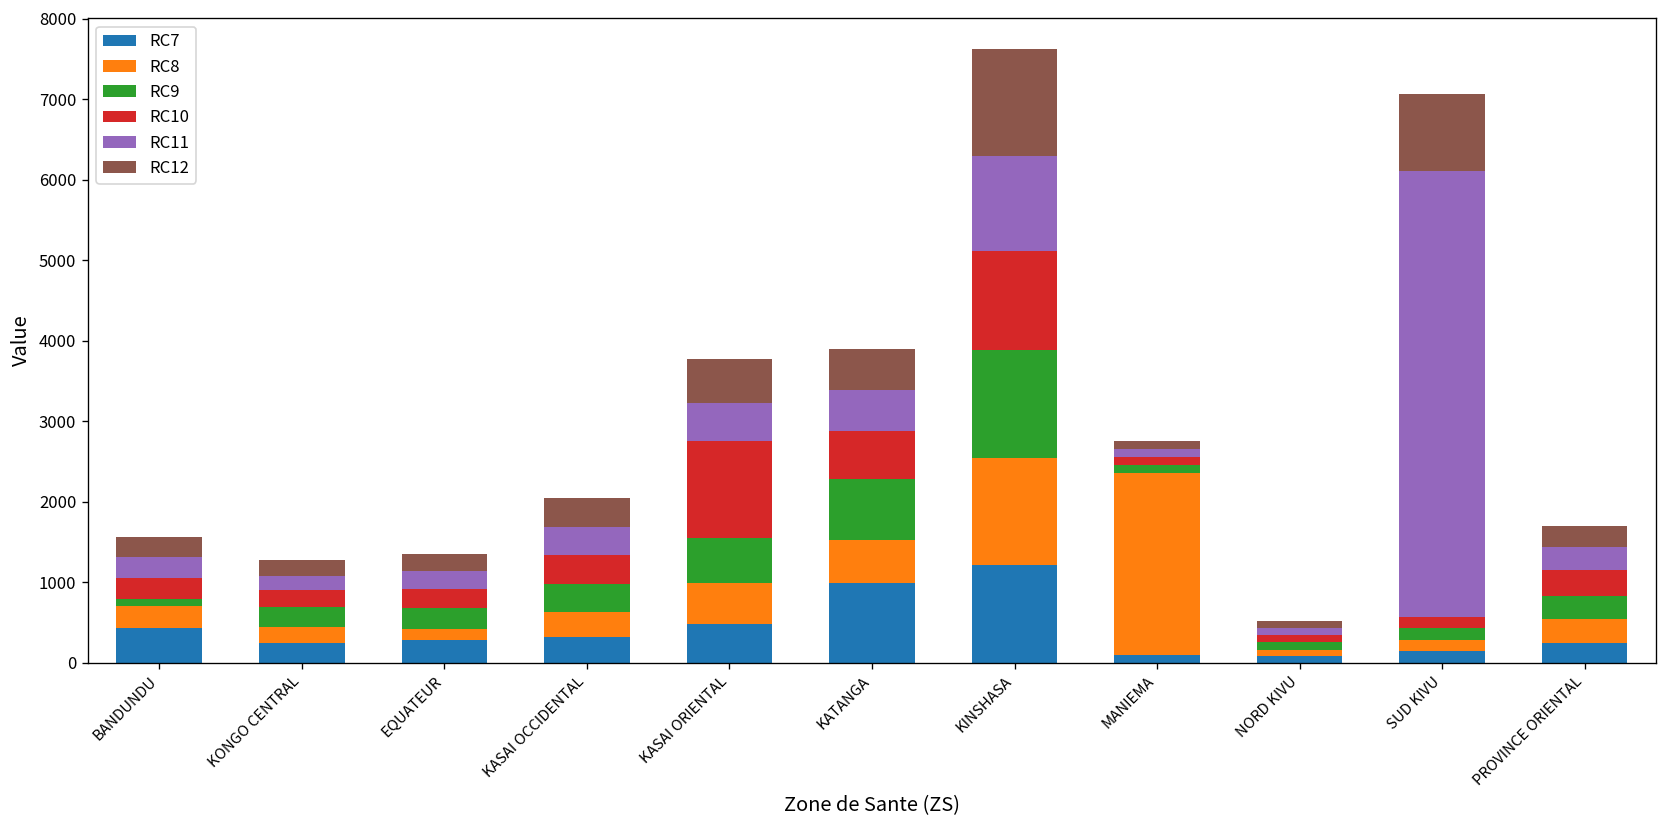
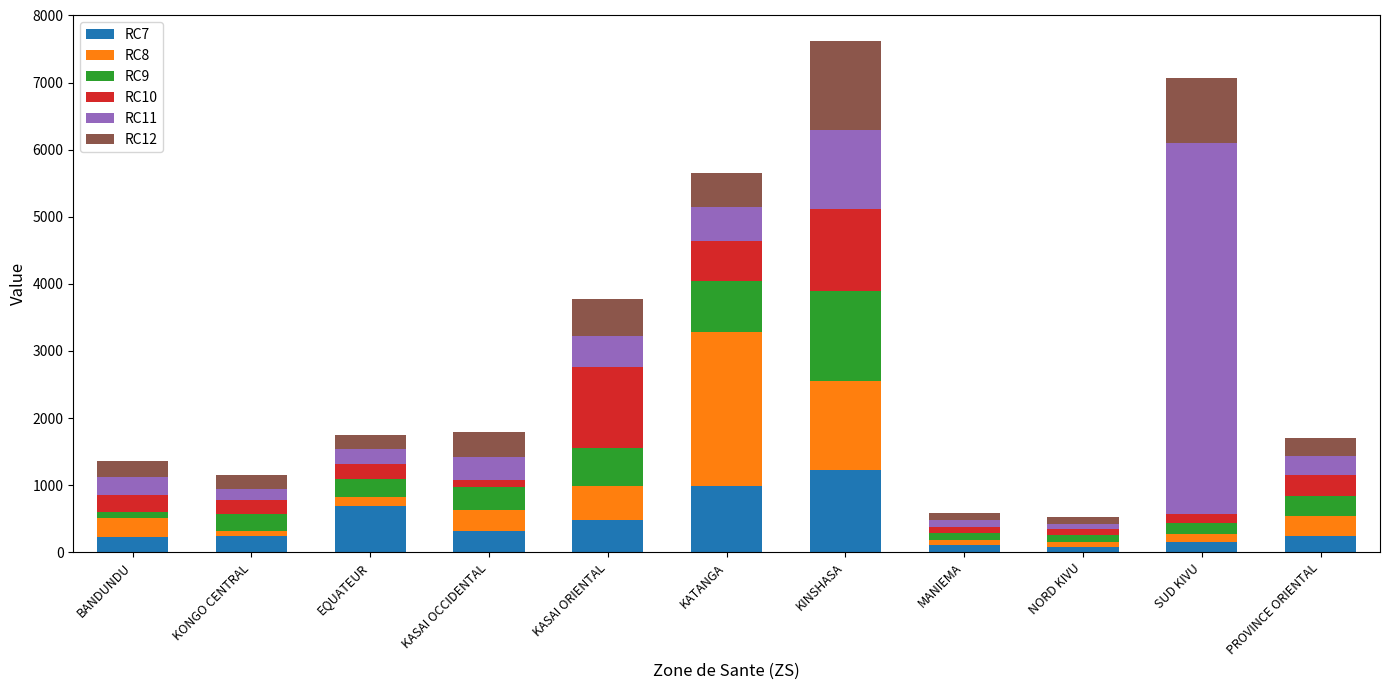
  {
    "RC7": {
-     "BANDUNDU": 400,
+     "BANDUNDU": 200,
      "KONGO CENTRAL": 200,
-     "EQUATEUR": 300,
+     "EQUATEUR": 700,
      "KASAI OCCIDENTAL": 300,
      "KASAI ORIENTAL": 500,
      "KATANGA": 1000,
      "KINSHASA": 1200,
      "MANIEMA": 100,
      "NORD KIVU": 100,
      "SUD KIVU": 200,
      "PROVINCE ORIENTAL": 200
    },
    "RC8": {
      "BANDUNDU": 300,
-     "KONGO CENTRAL": 200,
+     "KONGO CENTRAL": 100,
      "EQUATEUR": 100,
      "KASAI OCCIDENTAL": 300,
      "KASAI ORIENTAL": 500,
-     "KATANGA": 500,
+     "KATANGA": 2300,
      "KINSHASA": 1300,
-     "MANIEMA": 2300,
+     "MANIEMA": 100,
      "NORD KIVU": 100,
      "SUD KIVU": 100,
      "PROVINCE ORIENTAL": 300
    },
    "RC9": {
      "BANDUNDU": 100,
      "KONGO CENTRAL": 200,
      "EQUATEUR": 300,
      "KASAI OCCIDENTAL": 400,
      "KASAI ORIENTAL": 600,
      "KATANGA": 800,
      "KINSHASA": 1300,
      "MANIEMA": 100,
      "NORD KIVU": 100,
      "SUD KIVU": 200,
      "PROVINCE ORIENTAL": 300
    },
    "RC10": {
      "BANDUNDU": 300,
      "KONGO CENTRAL": 200,
      "EQUATEUR": 200,
-     "KASAI OCCIDENTAL": 400,
+     "KASAI OCCIDENTAL": 100,
      "KASAI ORIENTAL": 1200,
      "KATANGA": 600,
      "KINSHASA": 1200,
      "MANIEMA": 100,
      "NORD KIVU": 100,
      "SUD KIVU": 100,
      "PROVINCE ORIENTAL": 300
    },
    "RC11": {
      "BANDUNDU": 300,
      "KONGO CENTRAL": 200,
      "EQUATEUR": 200,
      "KASAI OCCIDENTAL": 400,
      "KASAI ORIENTAL": 500,
      "KATANGA": 500,
      "KINSHASA": 1200,
      "MANIEMA": 100,
      "NORD KIVU": 100,
      "SUD KIVU": 5500,
      "PROVINCE ORIENTAL": 300
    },
    "RC12": {
      "BANDUNDU": 200,
      "KONGO CENTRAL": 200,
      "EQUATEUR": 200,
      "KASAI OCCIDENTAL": 400,
      "KASAI ORIENTAL": 500,
      "KATANGA": 500,
      "KINSHASA": 1300,
      "MANIEMA": 100,
      "NORD KIVU": 100,
      "SUD KIVU": 1000,
      "PROVINCE ORIENTAL": 300
    }
  }
